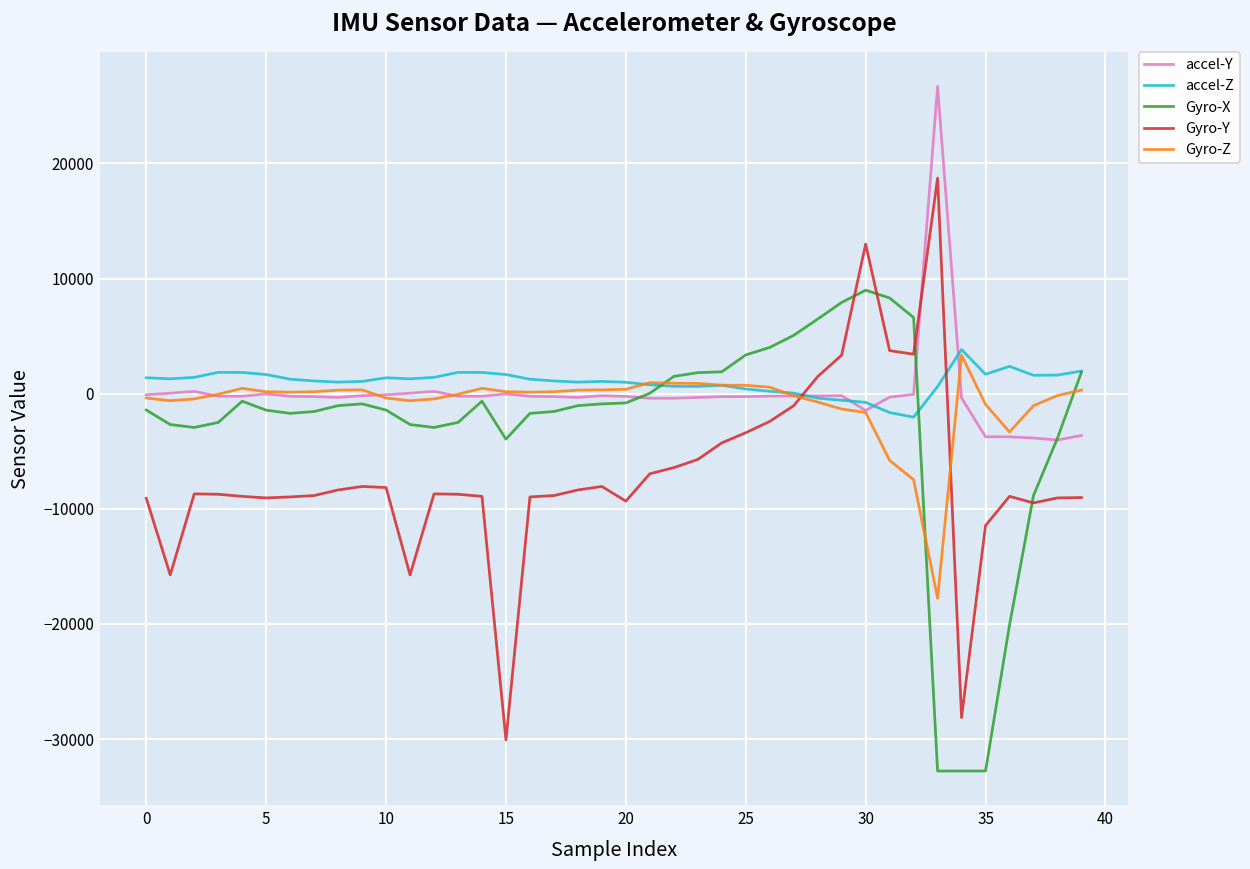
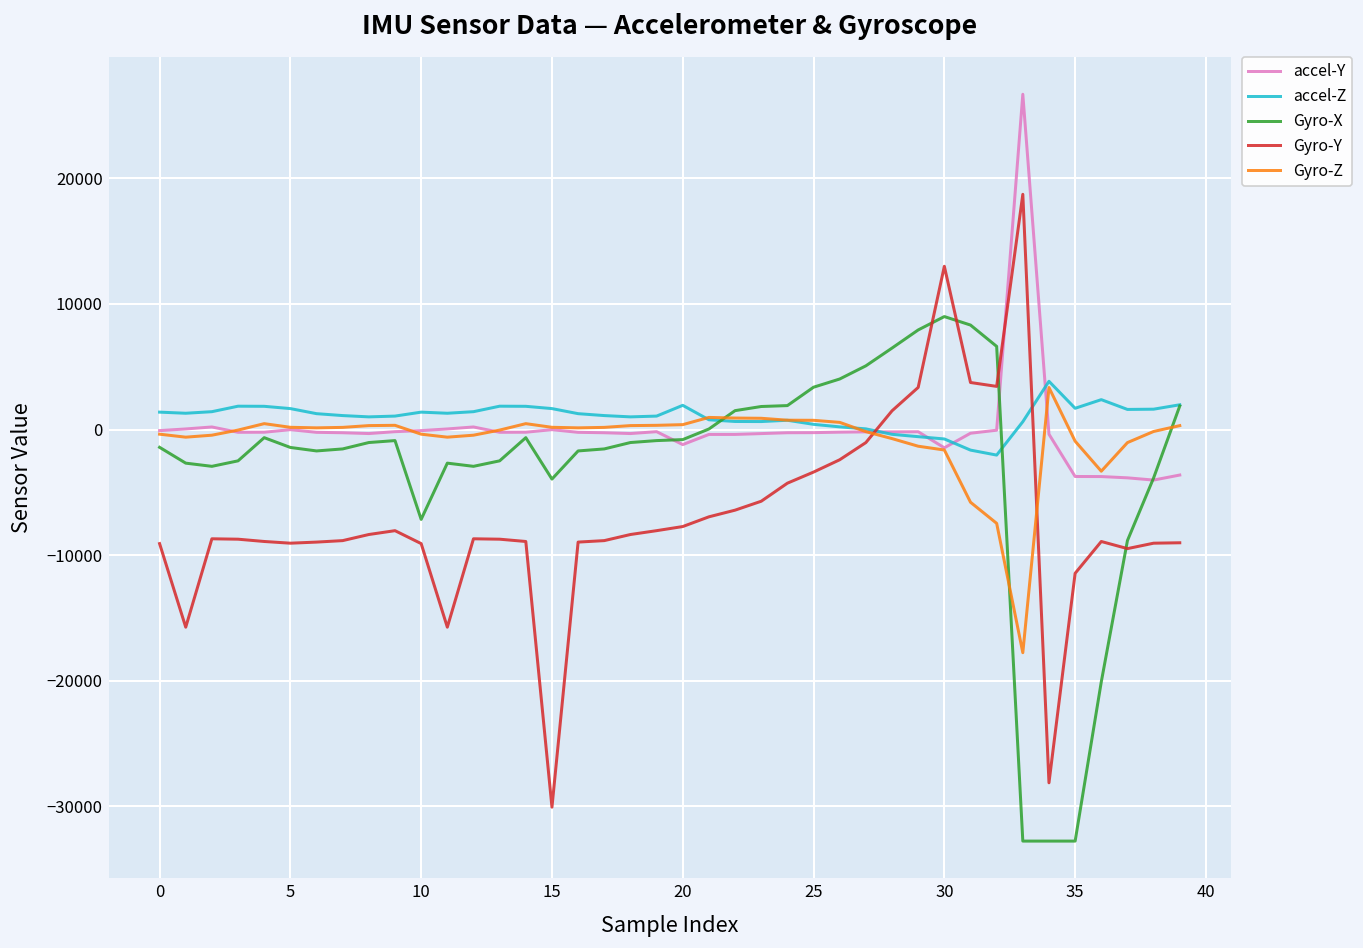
  {
    "accel-Y": {
      "0": -100,
      "10": -100,
-     "20": -200,
+     "20": -1200,
      "25": -200,
      "35": -3700
    },
    "accel-Z": {
      "0": 1400,
      "5": 1700,
      "10": 1400,
      "15": 1700,
-     "20": 1000,
+     "20": 1900,
      "25": 400,
      "30": -800,
      "35": 1700
    },
    "Gyro-X": {
      "0": -1400,
      "5": -1400,
-     "10": -1400,
+     "10": -7200,
      "15": -3900,
      "20": -800,
      "25": 3400,
      "30": 9000,
      "35": -32800
    },
    "Gyro-Y": {
      "0": -9100,
      "5": -9100,
-     "10": -8100,
+     "10": -9100,
      "15": -30100,
-     "20": -9300,
+     "20": -7700,
      "25": -3400,
      "30": 13000,
      "35": -11400
    },
    "Gyro-Z": {
      "0": -400,
      "10": -400,
      "20": 400,
      "25": 700,
      "35": -900
    }
  }
